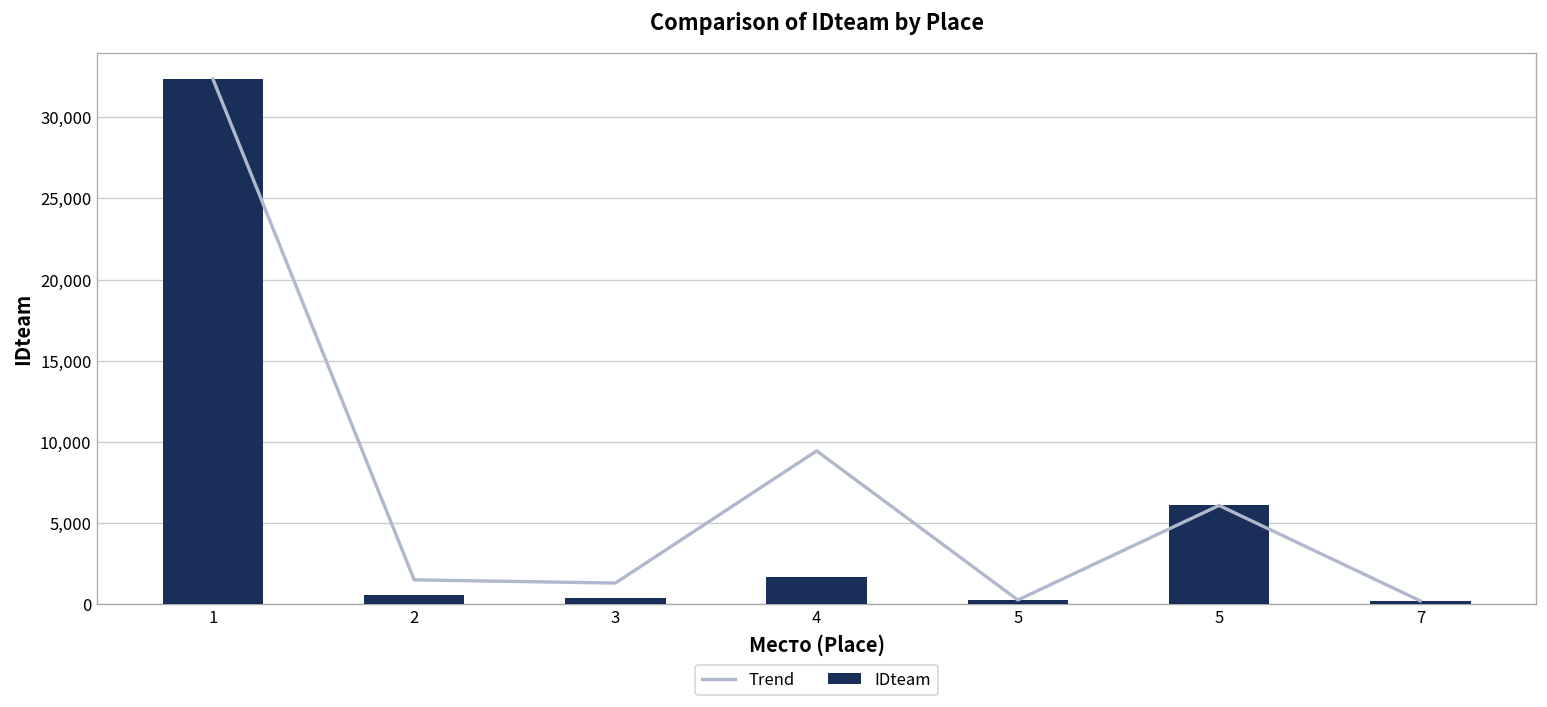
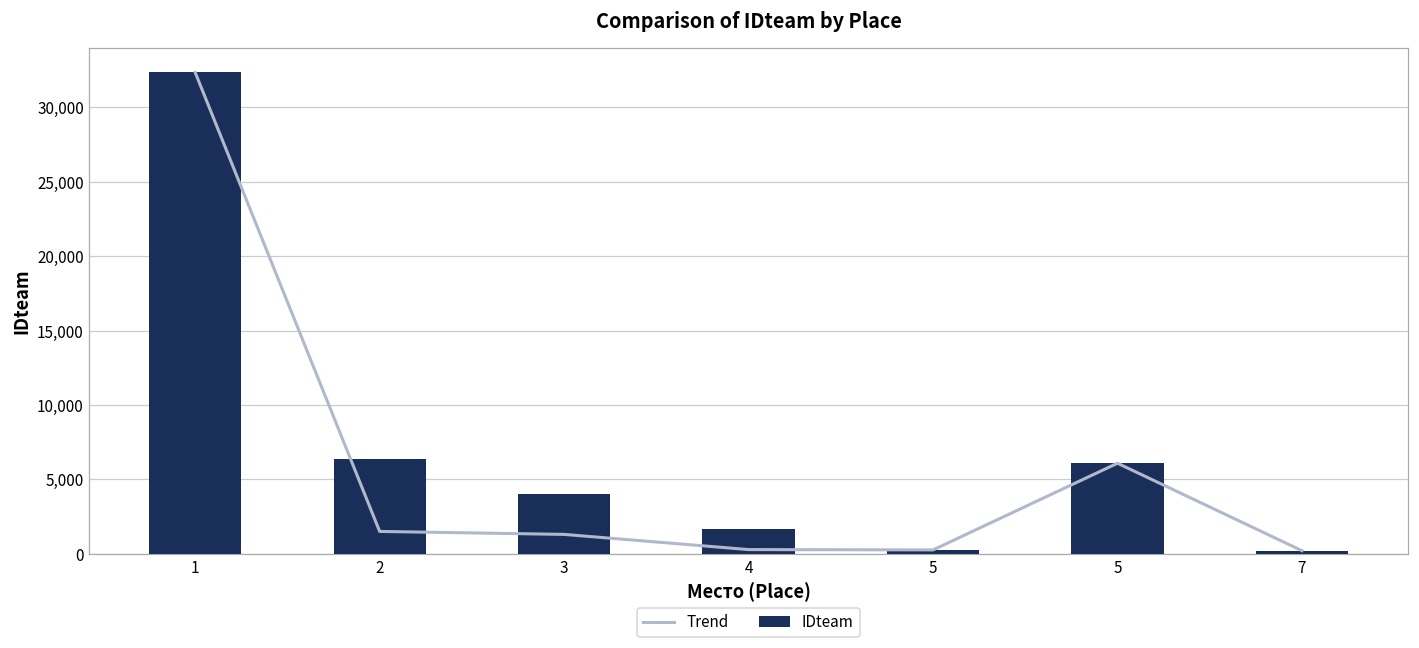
  {
    "IDteam": {
      "1": "32,400",
-     "2": "500",
-     "3": "400",
+     "2": "6,400",
+     "3": "4,000",
      "4": "1,700",
      "7": "200"
    },
    "Trend": {
      "1": "32,400",
      "2": "1,500",
      "3": "1,300",
-     "4": "9,400",
+     "4": "300",
      "7": "200"
    }
  }
